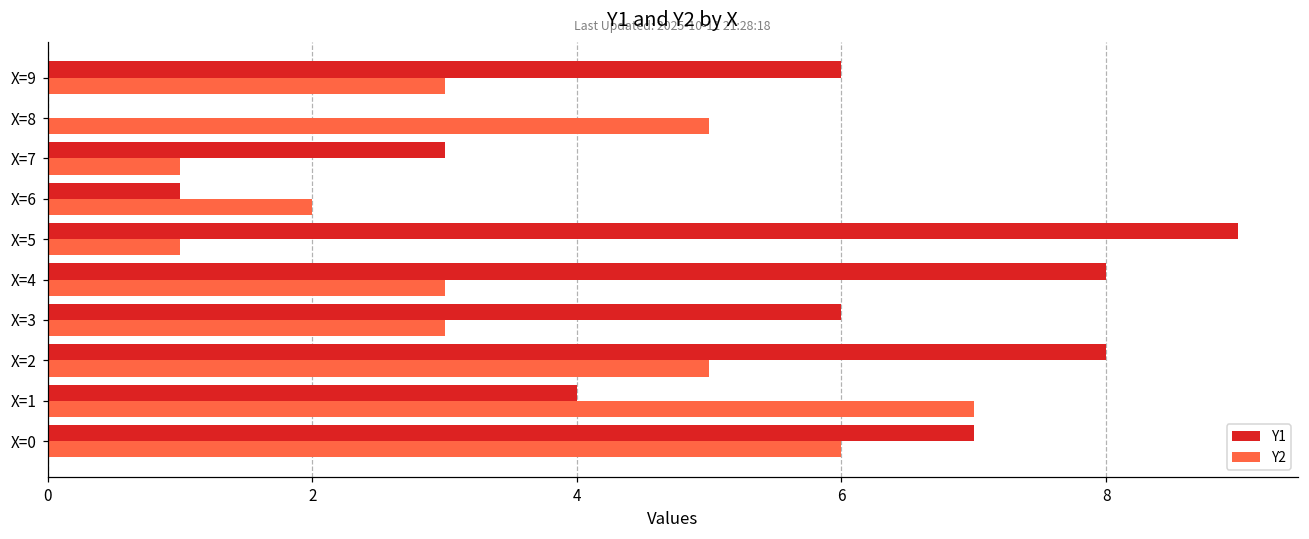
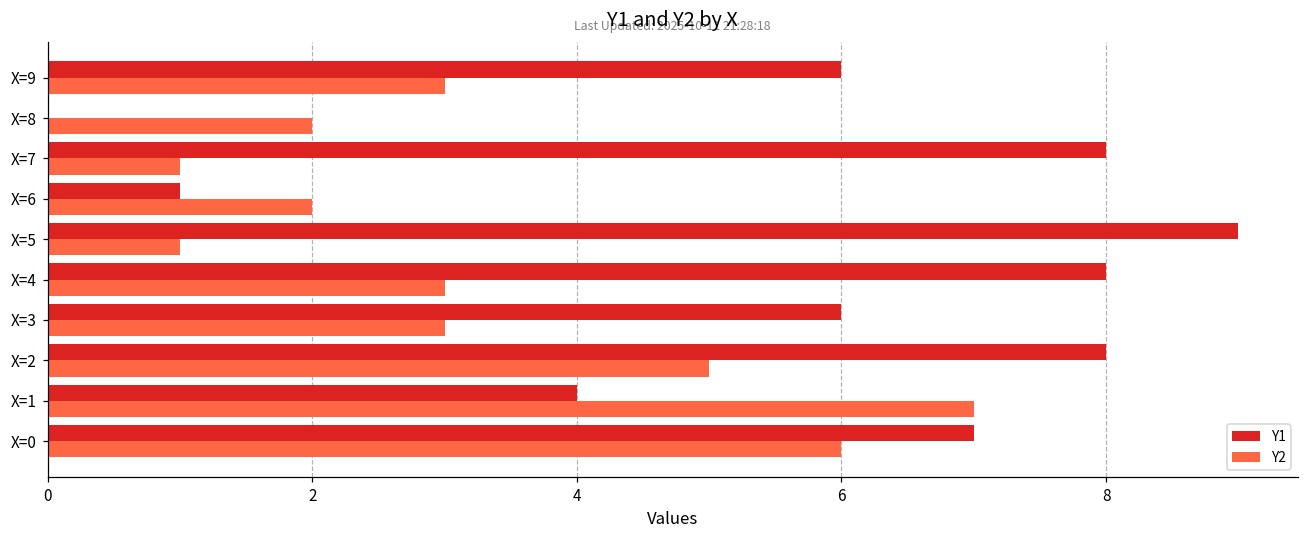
  {
    "Y1": {
      "X=9": 6,
      "X=8": 0,
-     "X=7": 3,
+     "X=7": 8,
      "X=6": 1,
      "X=5": 9,
      "X=4": 8,
      "X=3": 6,
      "X=2": 8,
      "X=1": 4,
      "X=0": 7
    },
    "Y2": {
      "X=9": 3,
-     "X=8": 5,
+     "X=8": 2,
      "X=7": 1,
      "X=6": 2,
      "X=5": 1,
      "X=4": 3,
      "X=3": 3,
      "X=2": 5,
      "X=1": 7,
      "X=0": 6
    }
  }
